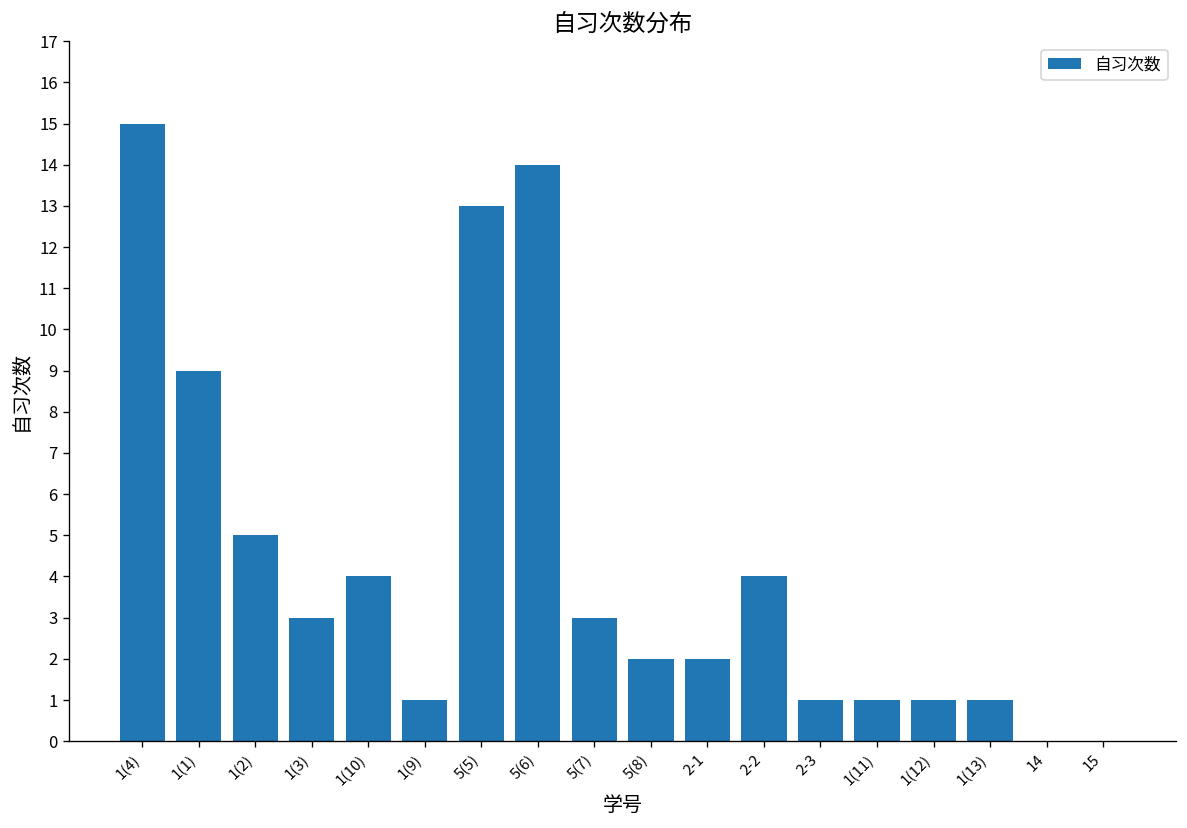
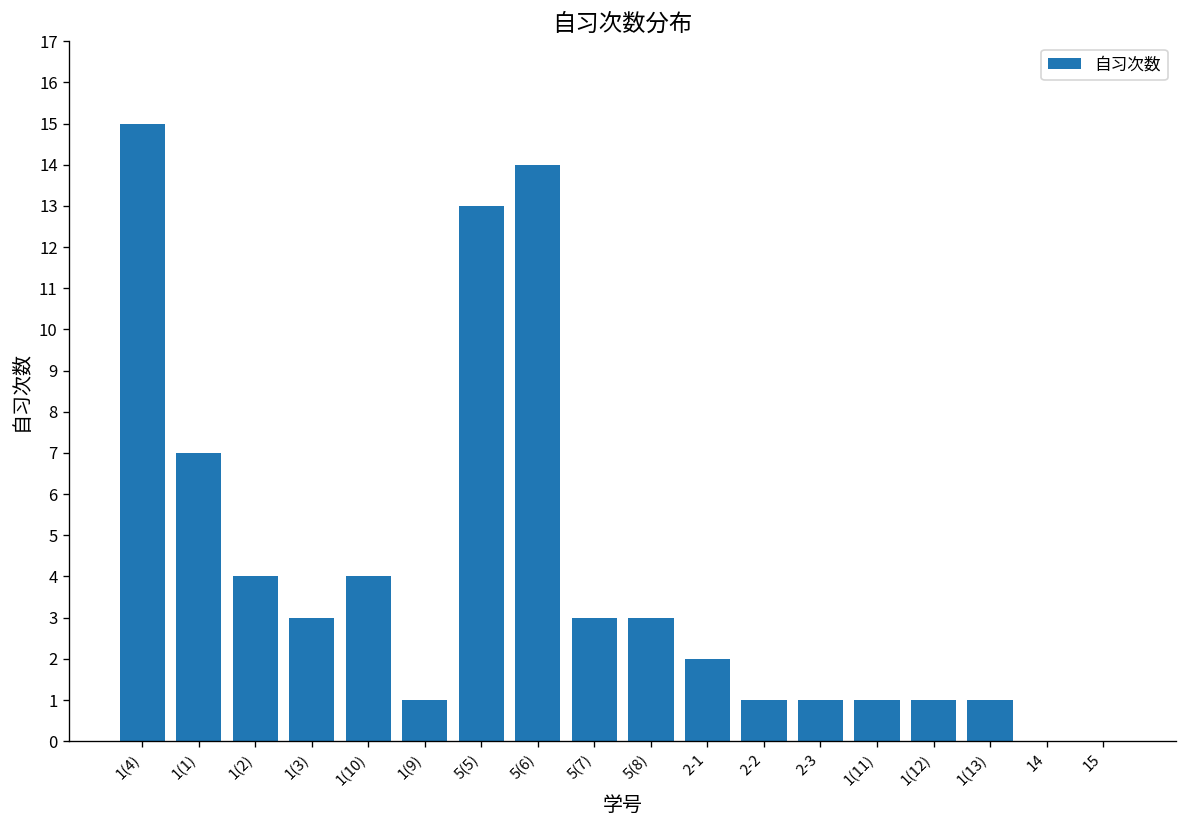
  {
    "1(4)": 15,
-   "1(1)": 9,
-   "1(2)": 5,
+   "1(1)": 7,
+   "1(2)": 4,
    "1(3)": 3,
    "1(10)": 4,
    "1(9)": 1,
    "5(5)": 13,
    "5(6)": 14,
    "5(7)": 3,
-   "5(8)": 2,
+   "5(8)": 3,
    "2-1": 2,
-   "2-2": 4,
+   "2-2": 1,
    "2-3": 1,
    "1(11)": 1,
    "1(12)": 1,
    "1(13)": 1,
    "14": 0,
    "15": 0
  }
